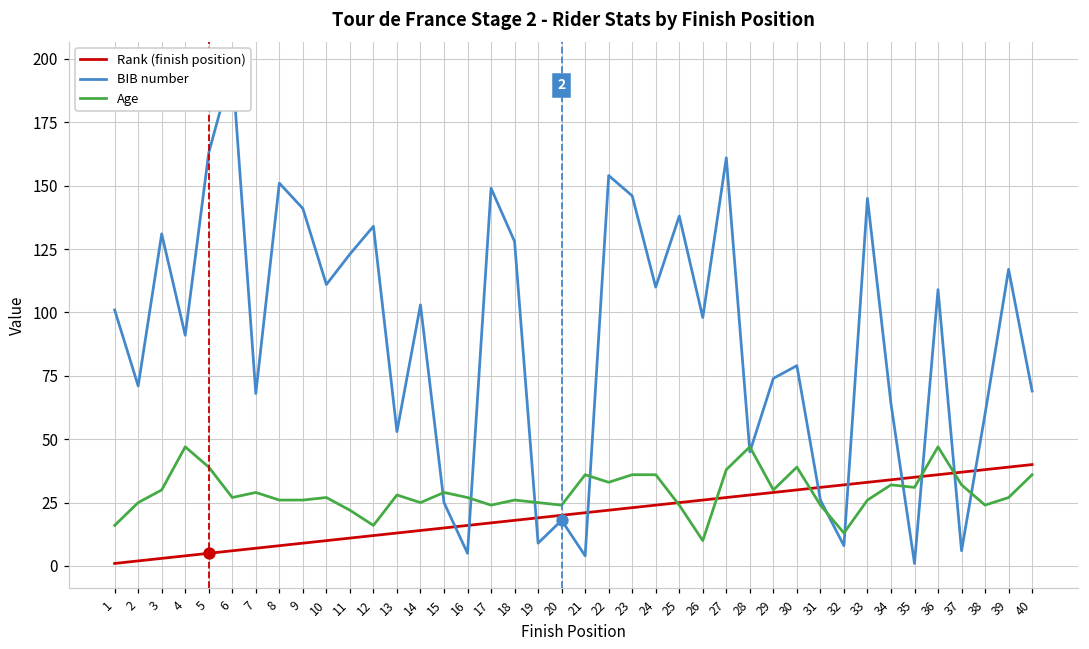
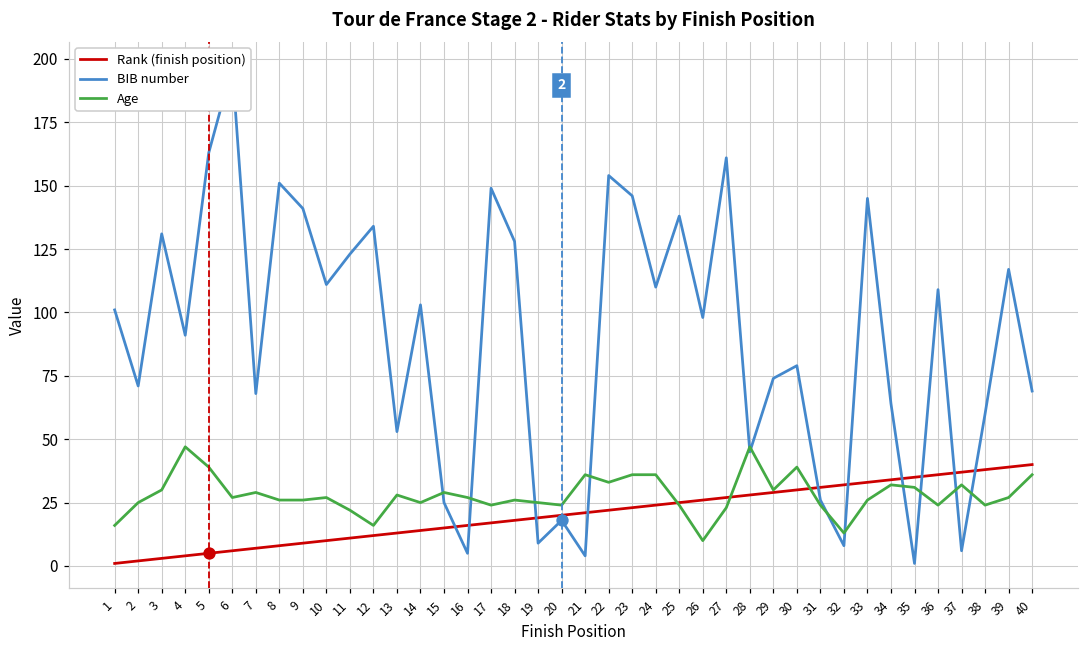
  {
    "Age": {
      "1": 16,
      "2": 25,
      "3": 30,
      "4": 47,
      "5": 39,
      "6": 27,
      "7": 29,
      "8": 26,
      "9": 26,
      "10": 27,
      "11": 22,
      "12": 16,
      "13": 28,
      "14": 25,
      "15": 29,
      "16": 27,
      "17": 24,
      "18": 26,
      "19": 25,
      "20": 24,
      "21": 36,
      "22": 33,
      "23": 36,
      "24": 36,
      "26": 10,
-     "27": 38,
+     "27": 23,
      "28": 47,
      "30": 39,
      "31": 24,
      "32": 13,
      "33": 26,
      "34": 32,
      "35": 31,
-     "36": 47,
+     "36": 24,
      "37": 32,
      "38": 24,
      "39": 27,
      "40": 36
    }
  }
